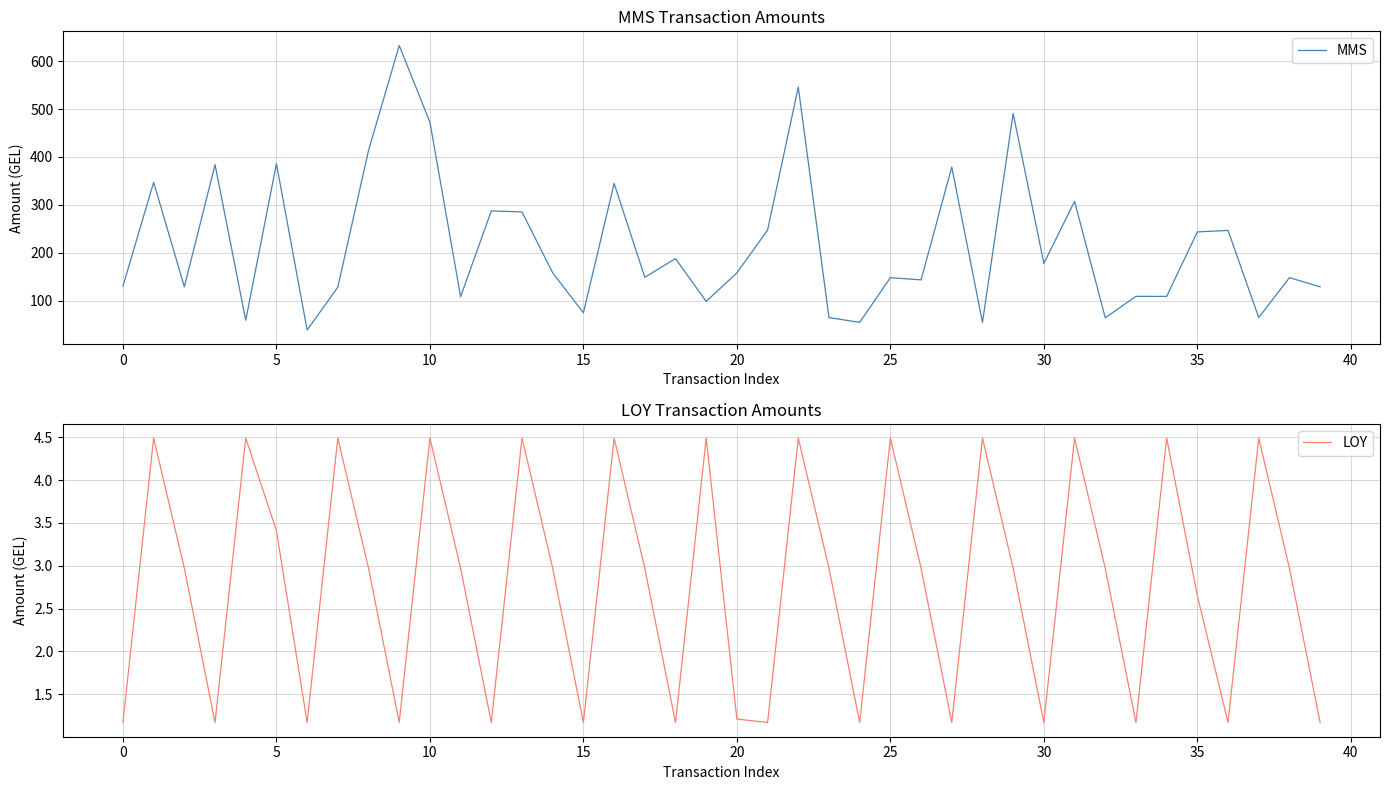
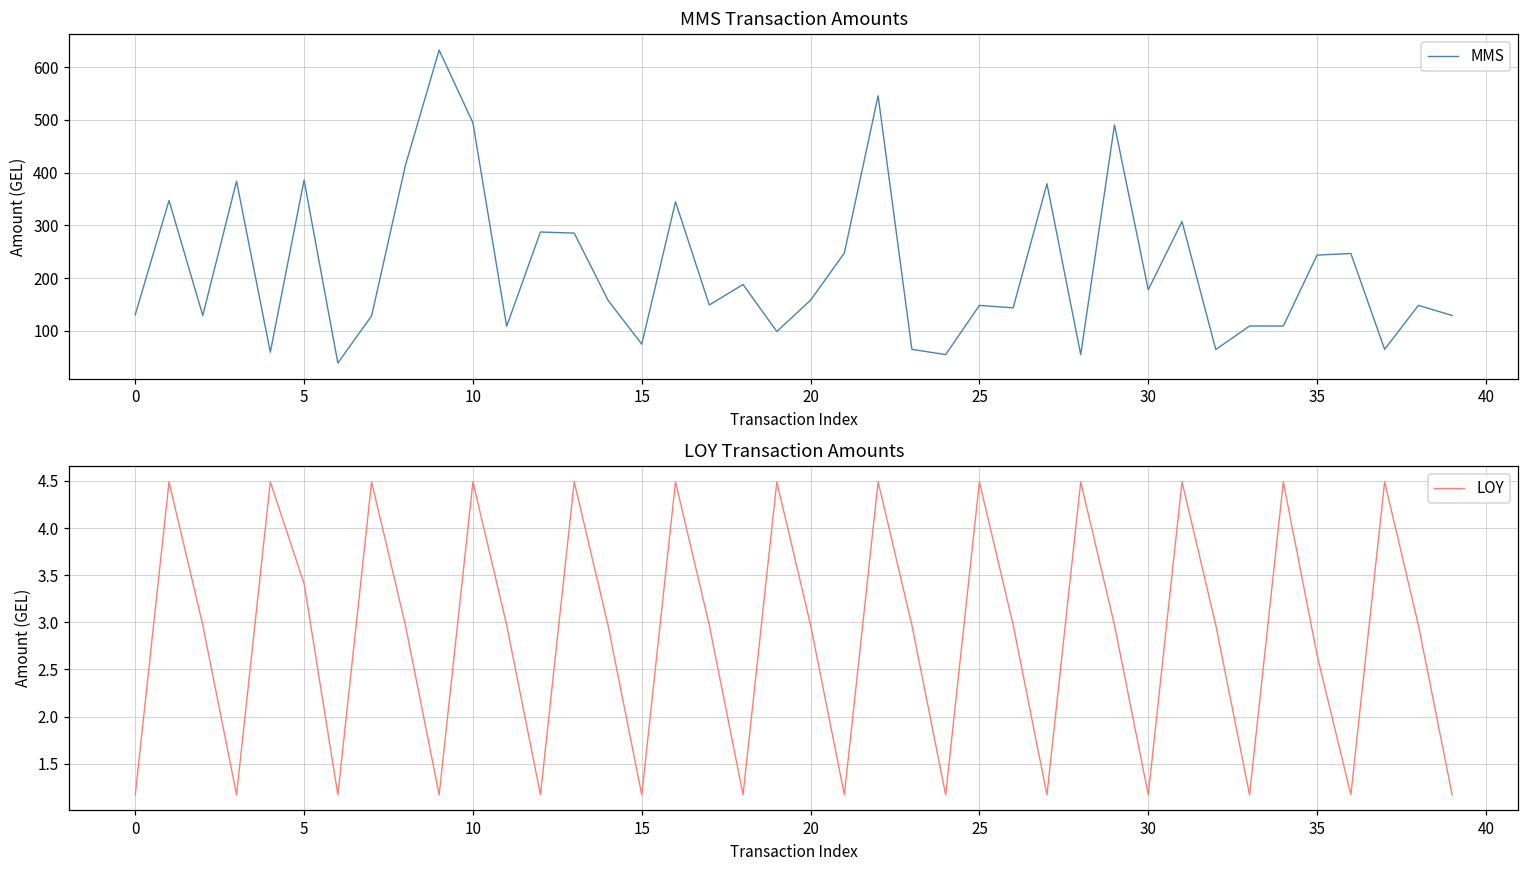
  {
    "MMS Transaction Amounts": {
      "0": 130,
      "5": 390,
-     "10": 470,
+     "10": 490,
      "15": 70,
      "20": 160,
      "25": 150,
      "30": 180,
      "35": 240
    },
    "LOY Transaction Amounts": {
      "0": 1.2,
      "5": 3.4,
      "10": 4.5,
      "15": 1.2,
-     "20": 1.2,
+     "20": 3.0,
      "25": 4.5,
      "30": 1.2,
      "35": 2.7
    }
  }
